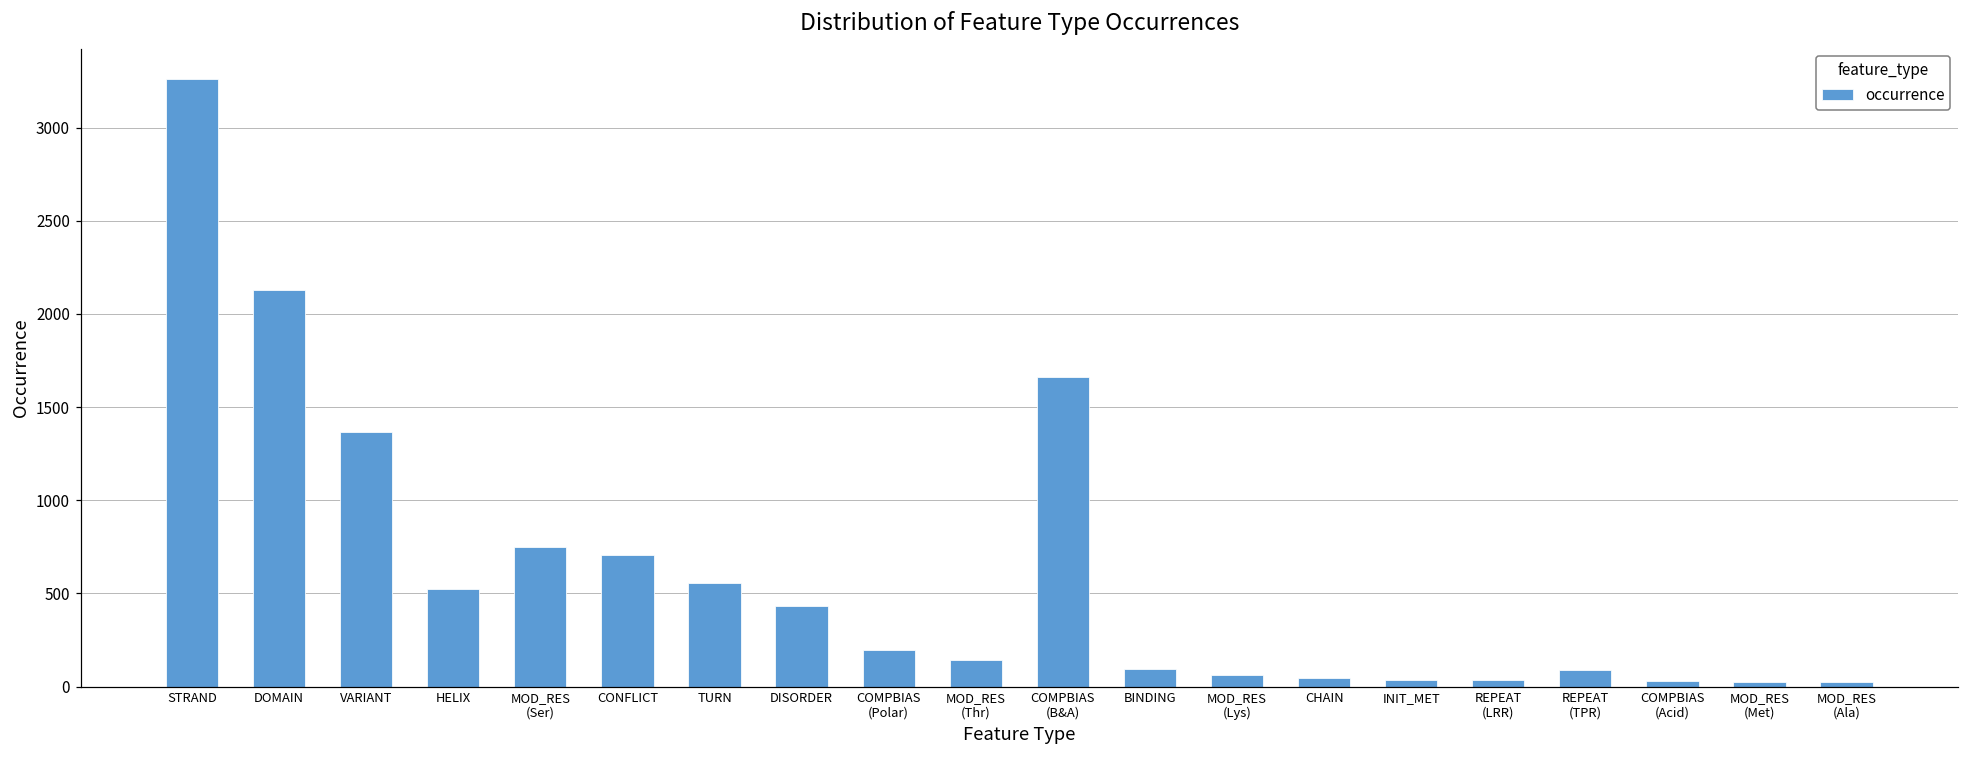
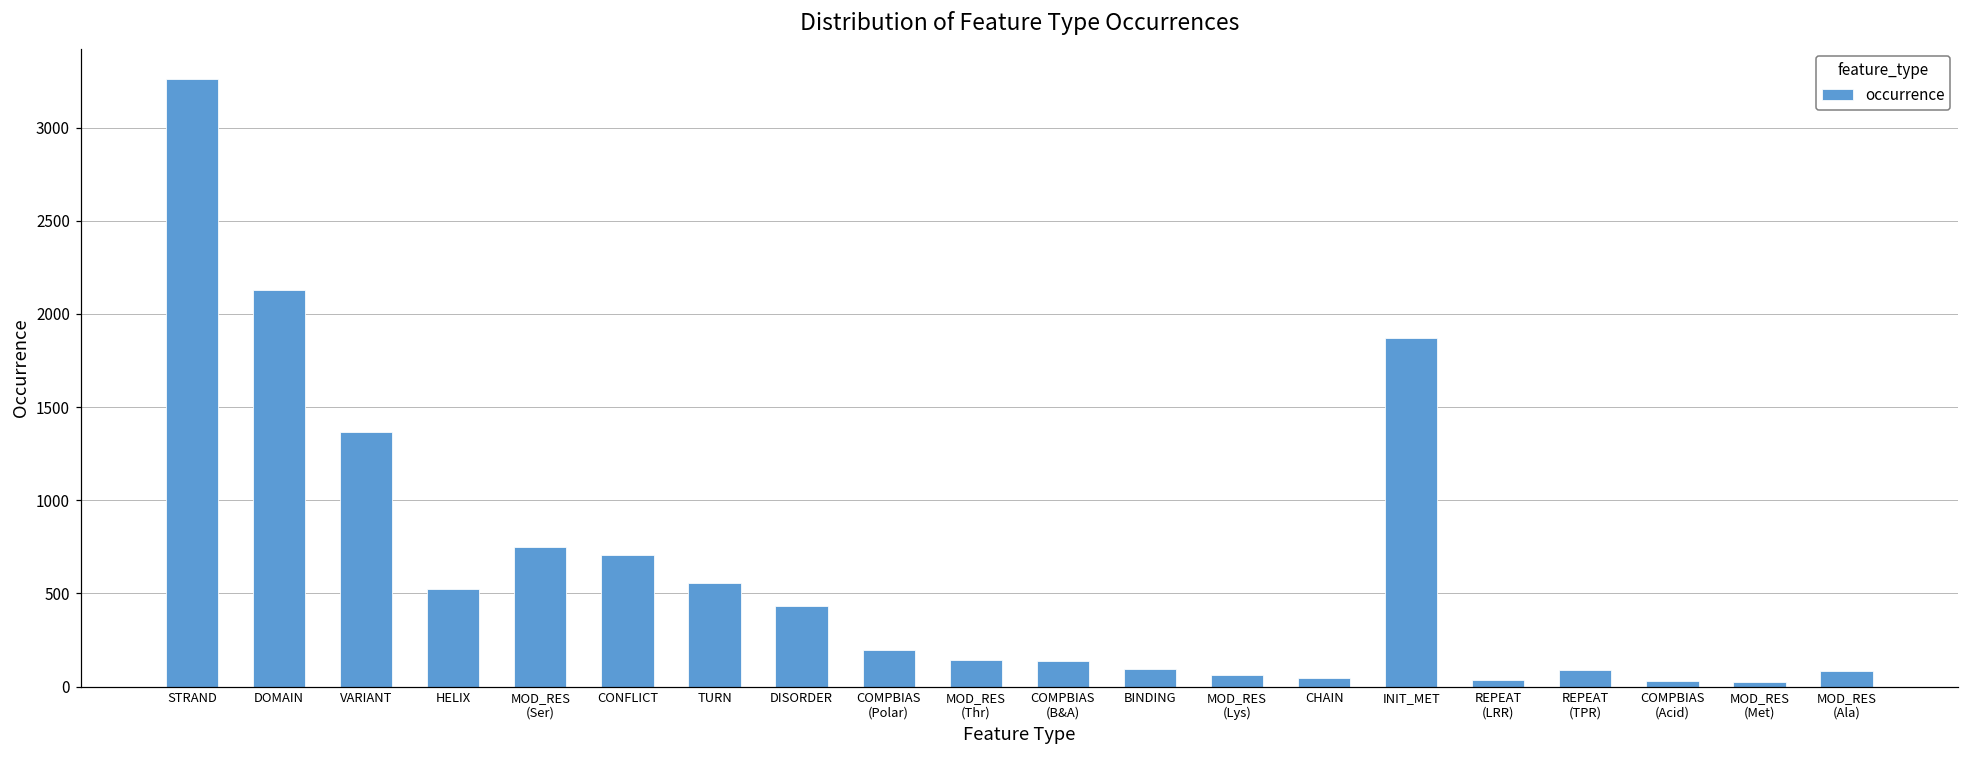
  {
    "STRAND": 3260,
    "DOMAIN": 2130,
    "VARIANT": 1370,
    "HELIX": 520,
    "MOD_RES (Ser)": 750,
    "CONFLICT": 710,
    "TURN": 560,
    "DISORDER": 430,
    "COMPBIAS (Polar)": 200,
    "MOD_RES (Thr)": 140,
-   "COMPBIAS (B&A)": 1660,
+   "COMPBIAS (B&A)": 140,
    "BINDING": 100,
    "MOD_RES (Lys)": 60,
    "CHAIN": 50,
-   "INIT_MET": 40,
+   "INIT_MET": 1870,
    "REPEAT (LRR)": 30,
    "REPEAT (TPR)": 90,
    "COMPBIAS (Acid)": 30,
    "MOD_RES (Met)": 20,
-   "MOD_RES (Ala)": 20
+   "MOD_RES (Ala)": 80
  }
